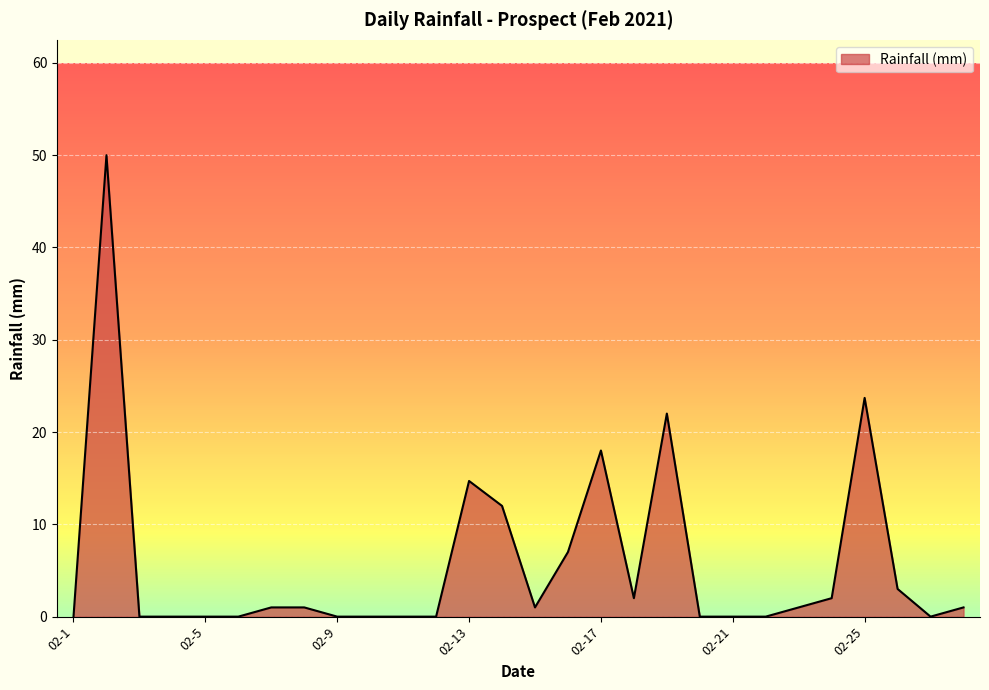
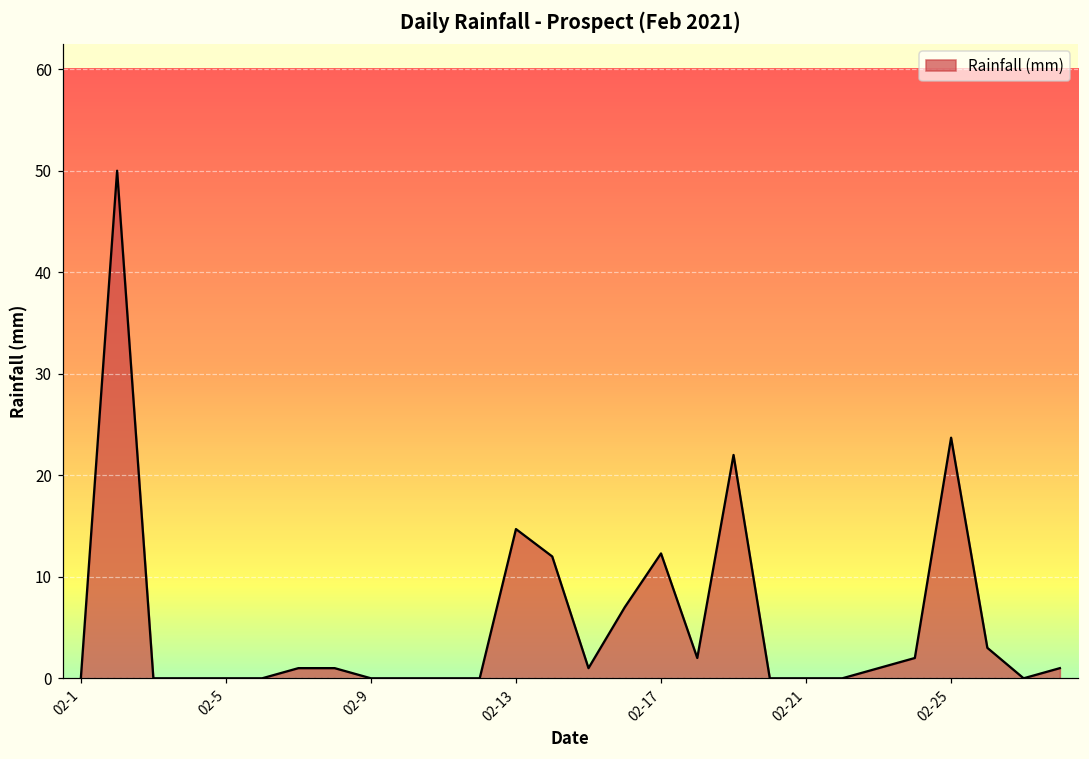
  {
    "02-1": 0,
    "02-5": 0,
    "02-9": 0,
    "02-13": 15,
-   "02-17": 18,
+   "02-17": 12,
    "02-21": 0,
    "02-25": 24
  }
